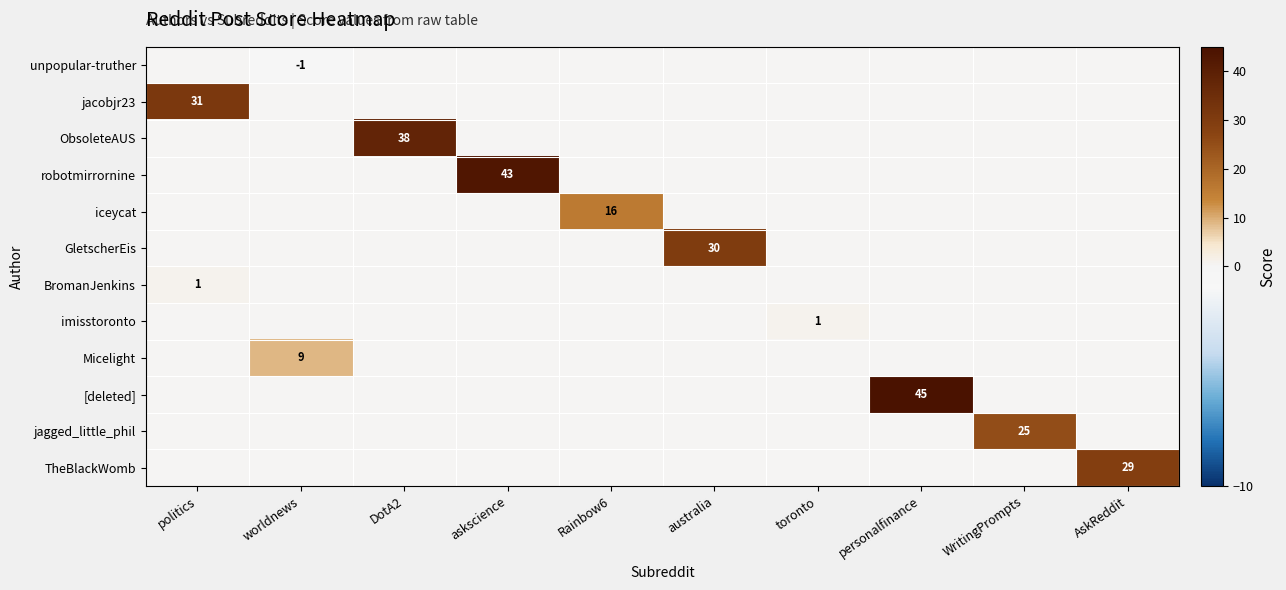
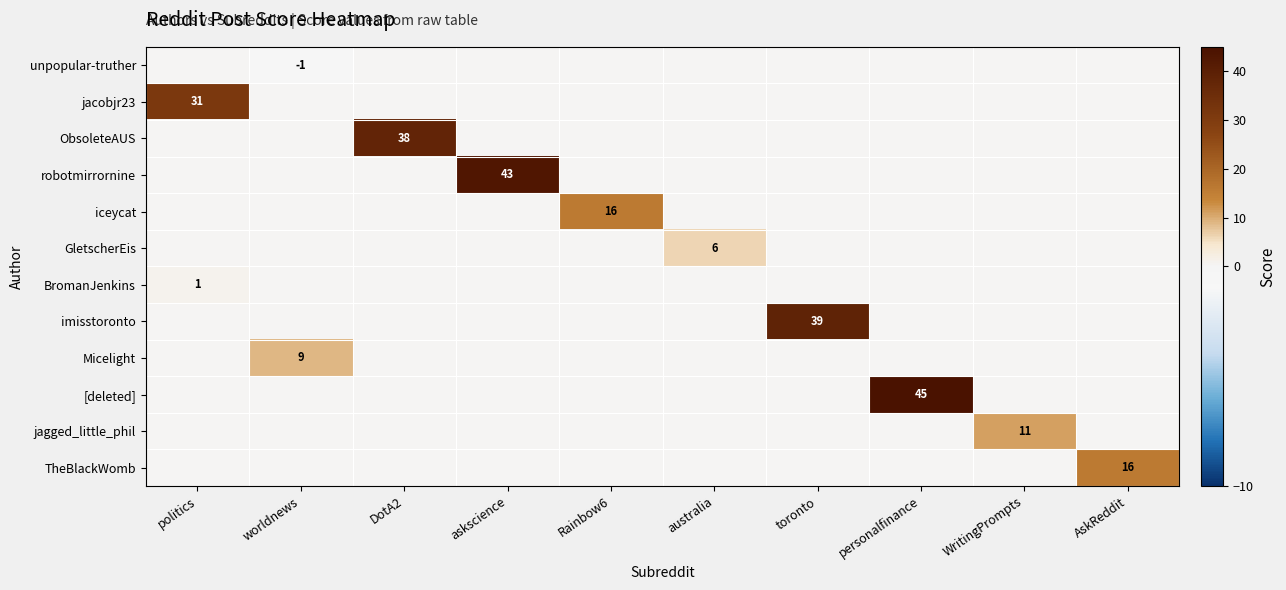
  {
    "unpopular-truther": {
      "worldnews": -1
    },
    "jacobjr23": {
      "politics": 31
    },
    "ObsoleteAUS": {
      "DotA2": 38
    },
    "robotmirrornine": {
      "askscience": 43
    },
    "iceycat": {
      "Rainbow6": 16
    },
    "GletscherEis": {
-     "australia": 30
+     "australia": 6
    },
    "BromanJenkins": {
      "politics": 1
    },
    "imisstoronto": {
-     "toronto": 1
+     "toronto": 39
    },
    "Micelight": {
      "worldnews": 9
    },
    "[deleted]": {
      "personalfinance": 45
    },
    "jagged_little_phil": {
-     "WritingPrompts": 25
+     "WritingPrompts": 11
    },
    "TheBlackWomb": {
-     "AskReddit": 29
+     "AskReddit": 16
    }
  }
